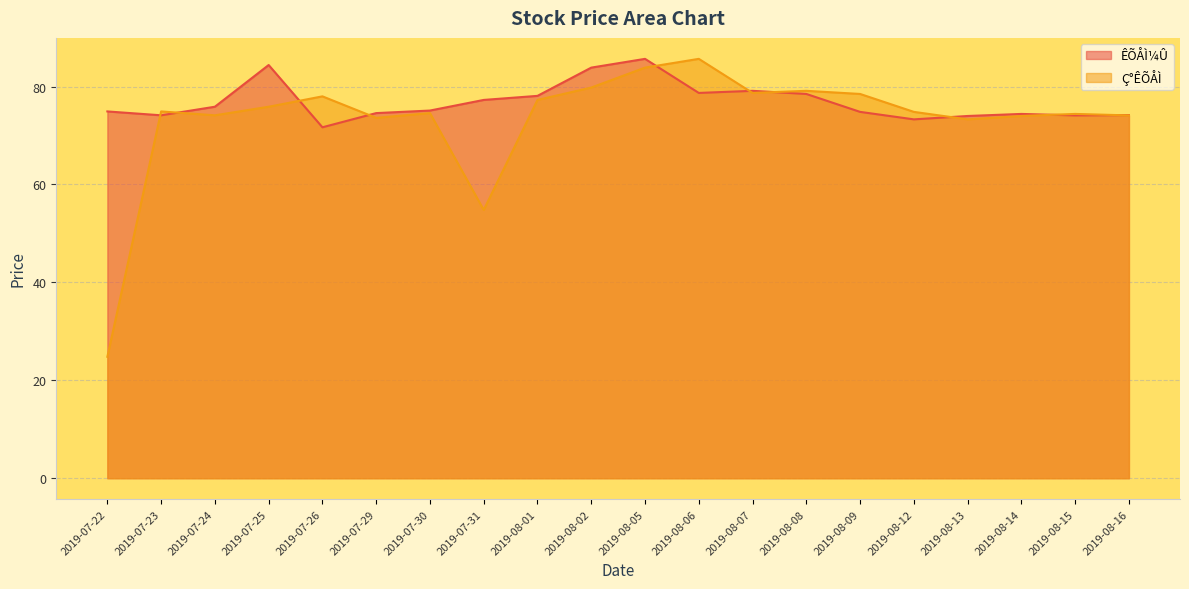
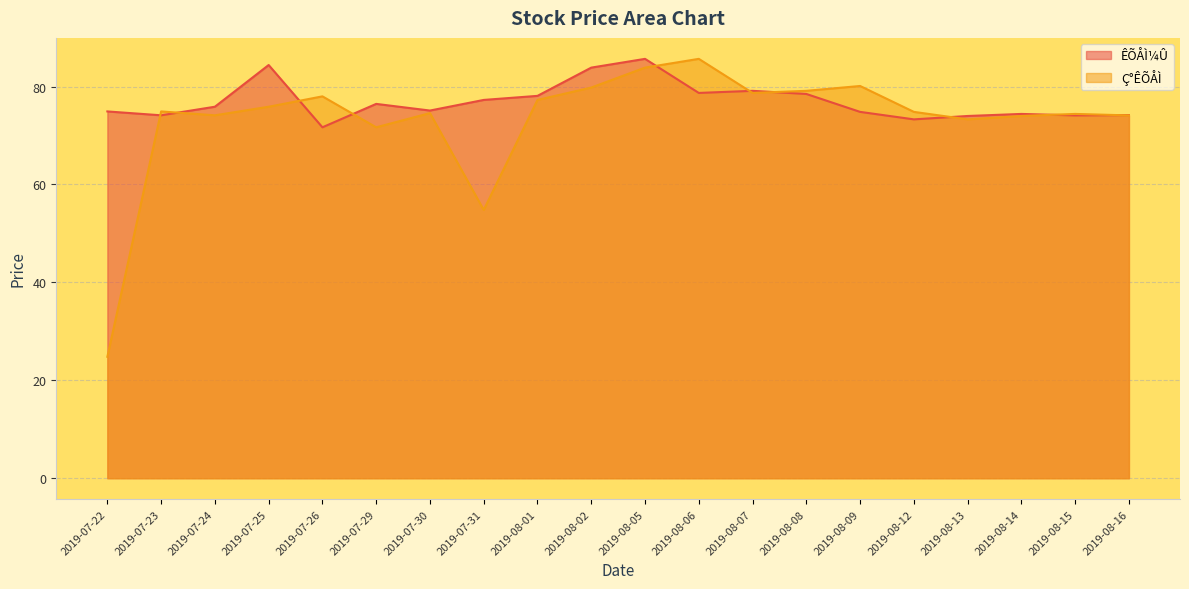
  {
    "ÊÕÅÌ¼Û": {
      "2019-07-22": 75,
      "2019-07-23": 74,
      "2019-07-24": 76,
      "2019-07-25": 84,
      "2019-07-26": 72,
-     "2019-07-29": 75,
+     "2019-07-29": 76,
      "2019-07-31": 77,
      "2019-08-01": 78,
      "2019-08-02": 84,
      "2019-08-05": 86,
      "2019-08-06": 79,
      "2019-08-08": 78,
      "2019-08-09": 75,
      "2019-08-12": 73,
      "2019-08-13": 74
    },
    "Ç°ÊÕÅÌ": {
      "2019-07-22": 25,
      "2019-07-23": 75,
      "2019-07-24": 74,
      "2019-07-25": 76,
      "2019-07-26": 78,
-     "2019-07-29": 74,
+     "2019-07-29": 72,
      "2019-07-31": 55,
      "2019-08-01": 77,
      "2019-08-02": 80,
      "2019-08-05": 84,
      "2019-08-06": 86,
      "2019-08-08": 79,
-     "2019-08-09": 78,
+     "2019-08-09": 80,
      "2019-08-12": 75,
      "2019-08-13": 73
    }
  }
